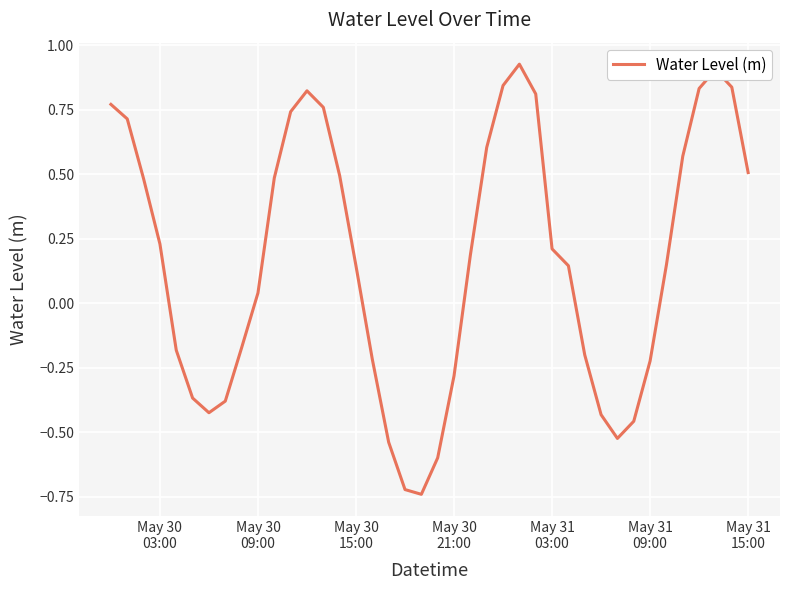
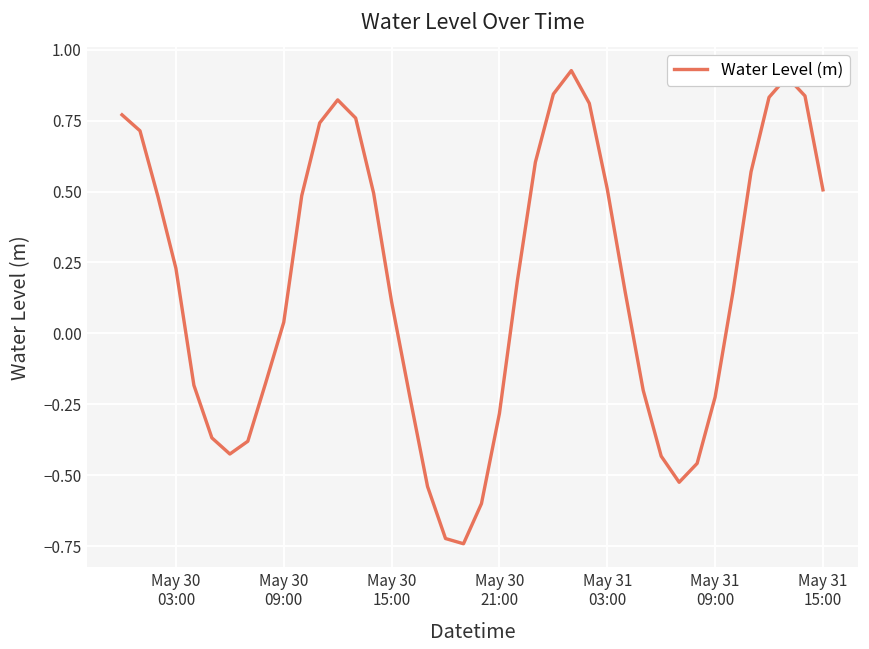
  {
    "May 30 03:00": 0.23,
    "May 30 09:00": 0.04,
-   "May 30 15:00": 0.14,
+   "May 30 15:00": 0.11,
    "May 30 21:00": -0.28,
-   "May 31 03:00": 0.21,
+   "May 31 03:00": 0.51,
    "May 31 09:00": -0.22,
    "May 31 15:00": 0.51
  }
